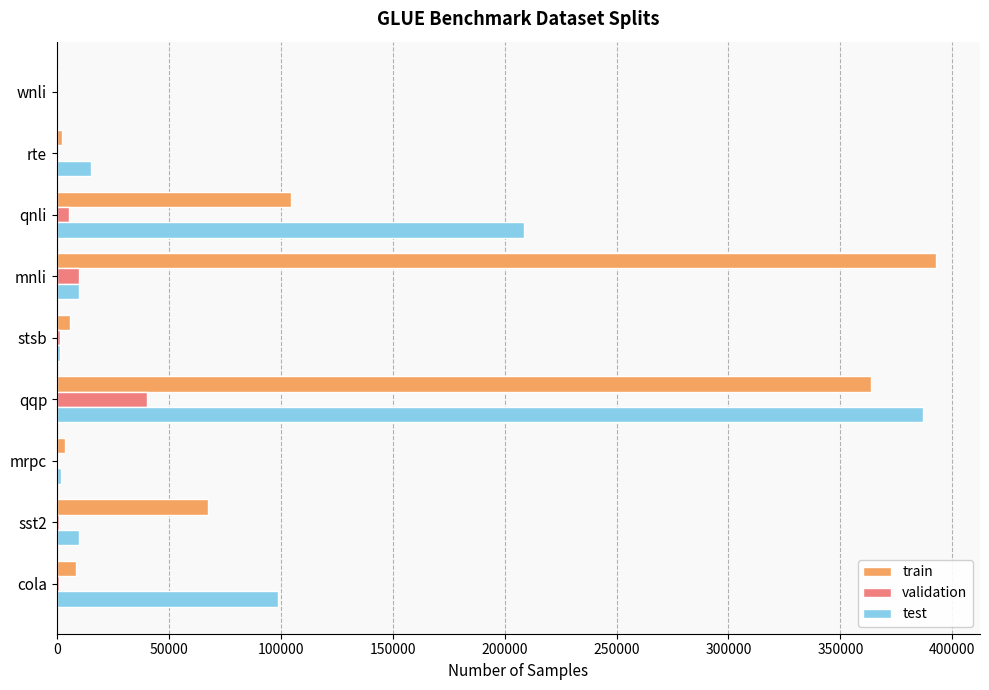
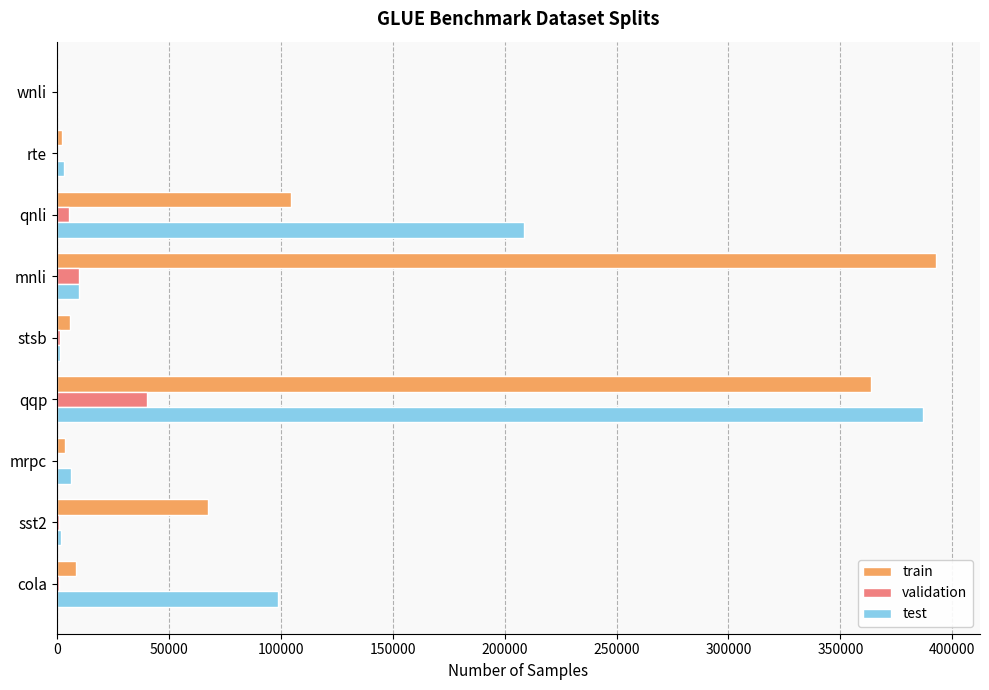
  {
    "test": {
-     "rte": 15000,
+     "rte": 3000,
      "qnli": 209000,
      "mnli": 10000,
      "stsb": 1000,
      "qqp": 387000,
-     "mrpc": 2000,
-     "sst2": 10000,
+     "mrpc": 6000,
+     "sst2": 2000,
      "cola": 99000
    }
  }
